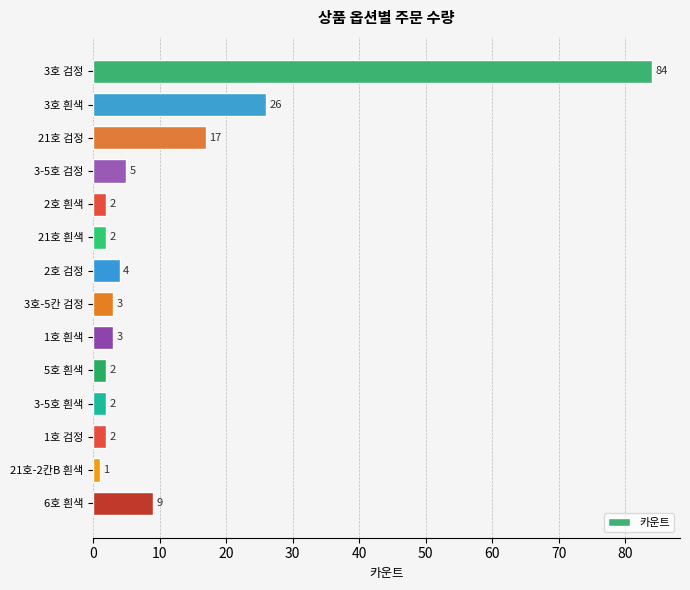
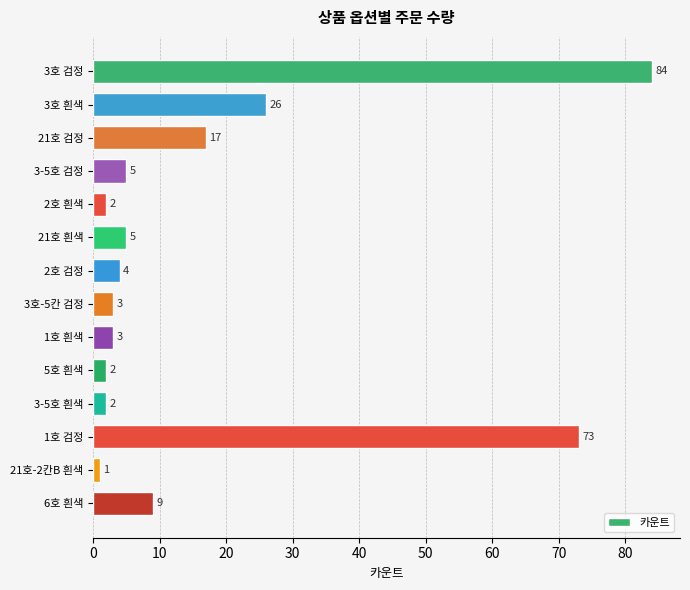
  {
    "3호 검정": 84,
    "3호 흰색": 26,
    "21호 검정": 17,
    "3-5호 검정": 5,
    "2호 흰색": 2,
-   "21호 흰색": 2,
+   "21호 흰색": 5,
    "2호 검정": 4,
    "3호-5칸 검정": 3,
    "1호 흰색": 3,
    "5호 흰색": 2,
    "3-5호 흰색": 2,
-   "1호 검정": 2,
+   "1호 검정": 73,
    "21호-2칸B 흰색": 1,
    "6호 흰색": 9
  }
